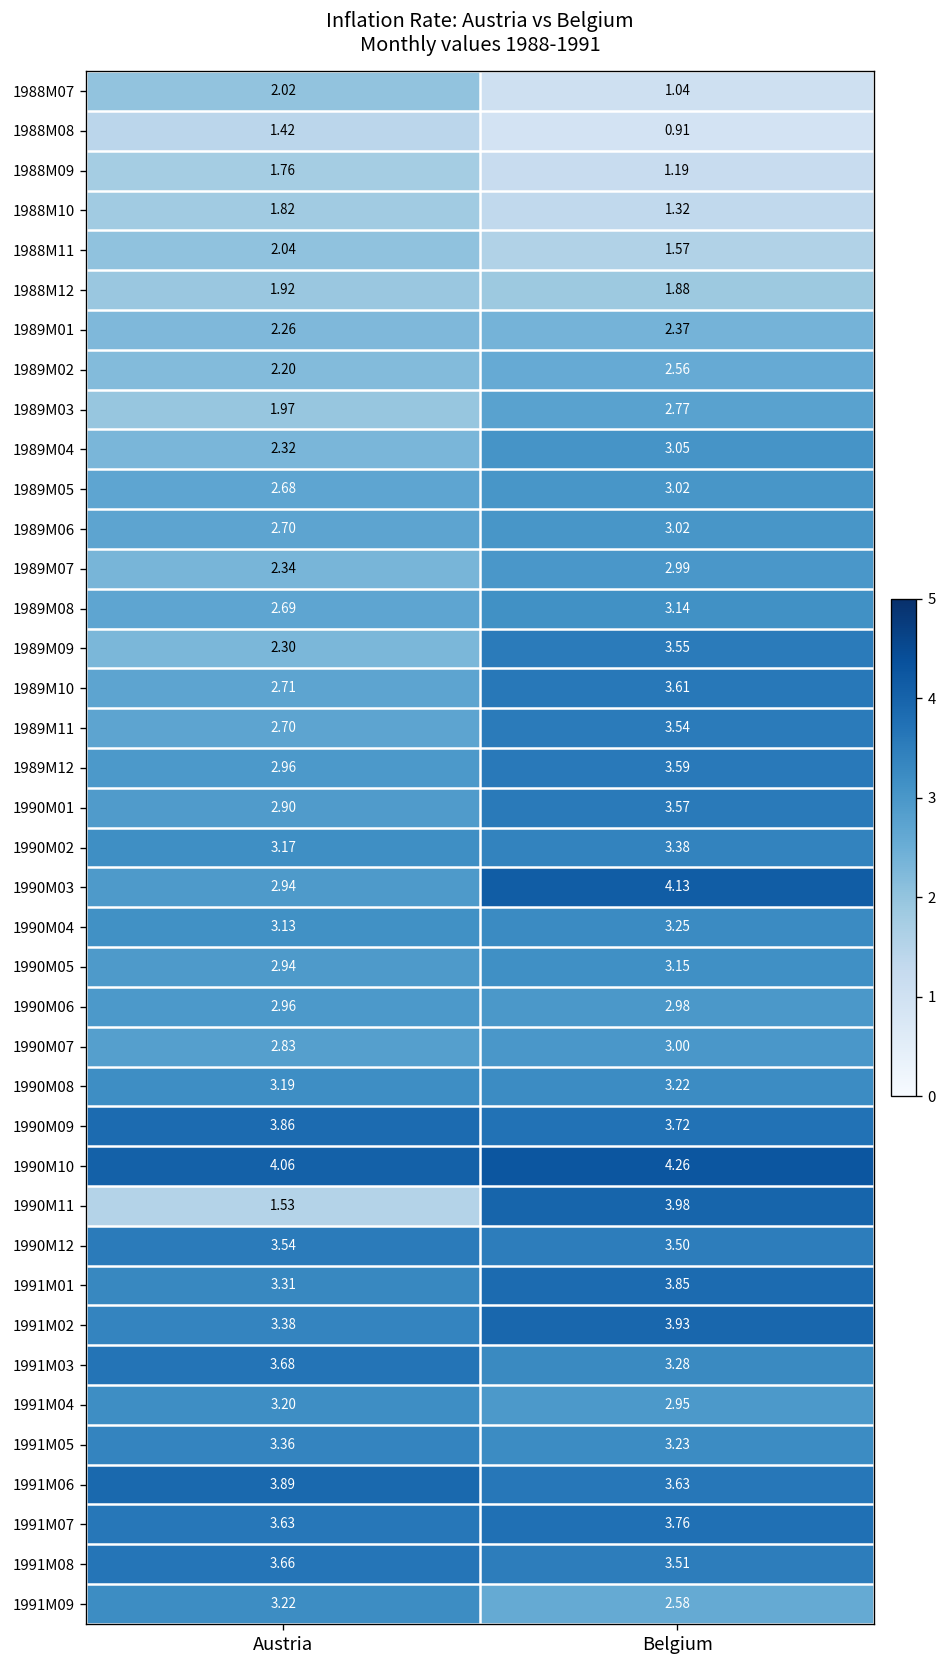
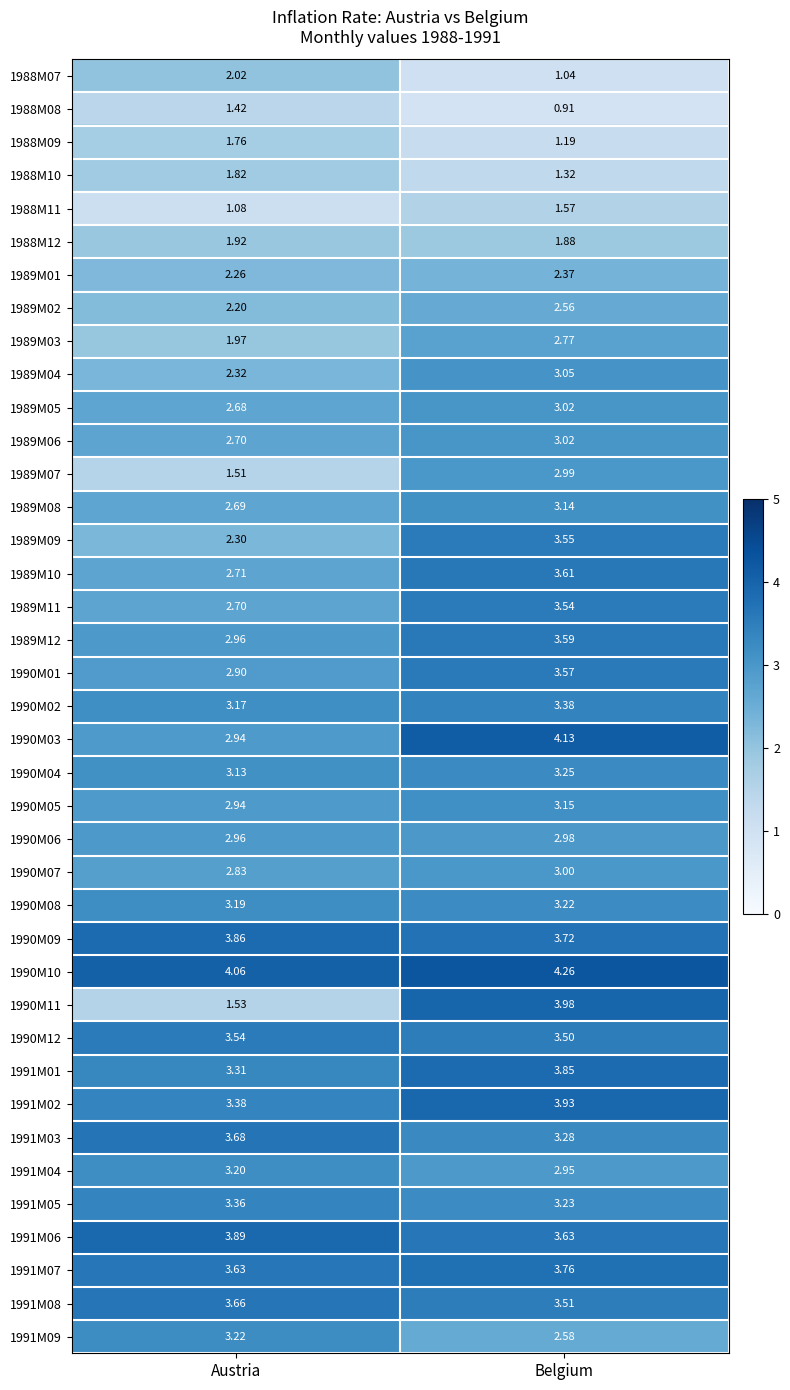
  {
    "1988M07": {
      "Austria": 2.02,
      "Belgium": 1.04
    },
    "1988M08": {
      "Austria": 1.42,
      "Belgium": 0.91
    },
    "1988M09": {
      "Austria": 1.76,
      "Belgium": 1.19
    },
    "1988M10": {
      "Austria": 1.82,
      "Belgium": 1.32
    },
    "1988M11": {
-     "Austria": 2.04,
+     "Austria": 1.08,
      "Belgium": 1.57
    },
    "1988M12": {
      "Austria": 1.92,
      "Belgium": 1.88
    },
    "1989M01": {
      "Austria": 2.26,
      "Belgium": 2.37
    },
    "1989M02": {
      "Austria": 2.20,
      "Belgium": 2.56
    },
    "1989M03": {
      "Austria": 1.97,
      "Belgium": 2.77
    },
    "1989M04": {
      "Austria": 2.32,
      "Belgium": 3.05
    },
    "1989M05": {
      "Austria": 2.68,
      "Belgium": 3.02
    },
    "1989M06": {
      "Austria": 2.70,
      "Belgium": 3.02
    },
    "1989M07": {
-     "Austria": 2.34,
+     "Austria": 1.51,
      "Belgium": 2.99
    },
    "1989M08": {
      "Austria": 2.69,
      "Belgium": 3.14
    },
    "1989M09": {
      "Austria": 2.30,
      "Belgium": 3.55
    },
    "1989M10": {
      "Austria": 2.71,
      "Belgium": 3.61
    },
    "1989M11": {
      "Austria": 2.70,
      "Belgium": 3.54
    },
    "1989M12": {
      "Austria": 2.96,
      "Belgium": 3.59
    },
    "1990M01": {
      "Austria": 2.90,
      "Belgium": 3.57
    },
    "1990M02": {
      "Austria": 3.17,
      "Belgium": 3.38
    },
    "1990M03": {
      "Austria": 2.94,
      "Belgium": 4.13
    },
    "1990M04": {
      "Austria": 3.13,
      "Belgium": 3.25
    },
    "1990M05": {
      "Austria": 2.94,
      "Belgium": 3.15
    },
    "1990M06": {
      "Austria": 2.96,
      "Belgium": 2.98
    },
    "1990M07": {
      "Austria": 2.83,
      "Belgium": 3.00
    },
    "1990M08": {
      "Austria": 3.19,
      "Belgium": 3.22
    },
    "1990M09": {
      "Austria": 3.86,
      "Belgium": 3.72
    },
    "1990M10": {
      "Austria": 4.06,
      "Belgium": 4.26
    },
    "1990M11": {
      "Austria": 1.53,
      "Belgium": 3.98
    },
    "1990M12": {
      "Austria": 3.54,
      "Belgium": 3.50
    },
    "1991M01": {
      "Austria": 3.31,
      "Belgium": 3.85
    },
    "1991M02": {
      "Austria": 3.38,
      "Belgium": 3.93
    },
    "1991M03": {
      "Austria": 3.68,
      "Belgium": 3.28
    },
    "1991M04": {
      "Austria": 3.20,
      "Belgium": 2.95
    },
    "1991M05": {
      "Austria": 3.36,
      "Belgium": 3.23
    },
    "1991M06": {
      "Austria": 3.89,
      "Belgium": 3.63
    },
    "1991M07": {
      "Austria": 3.63,
      "Belgium": 3.76
    },
    "1991M08": {
      "Austria": 3.66,
      "Belgium": 3.51
    },
    "1991M09": {
      "Austria": 3.22,
      "Belgium": 2.58
    }
  }
